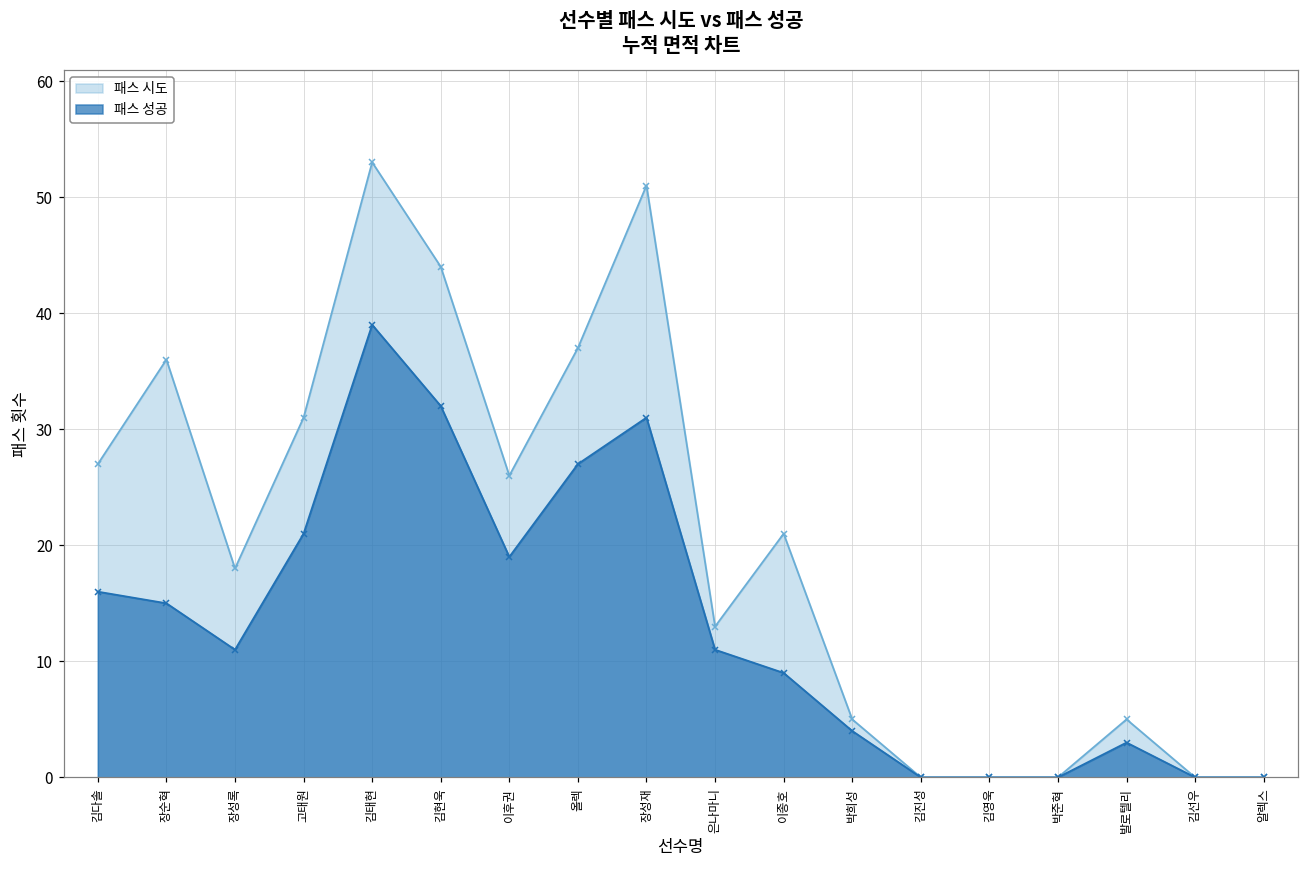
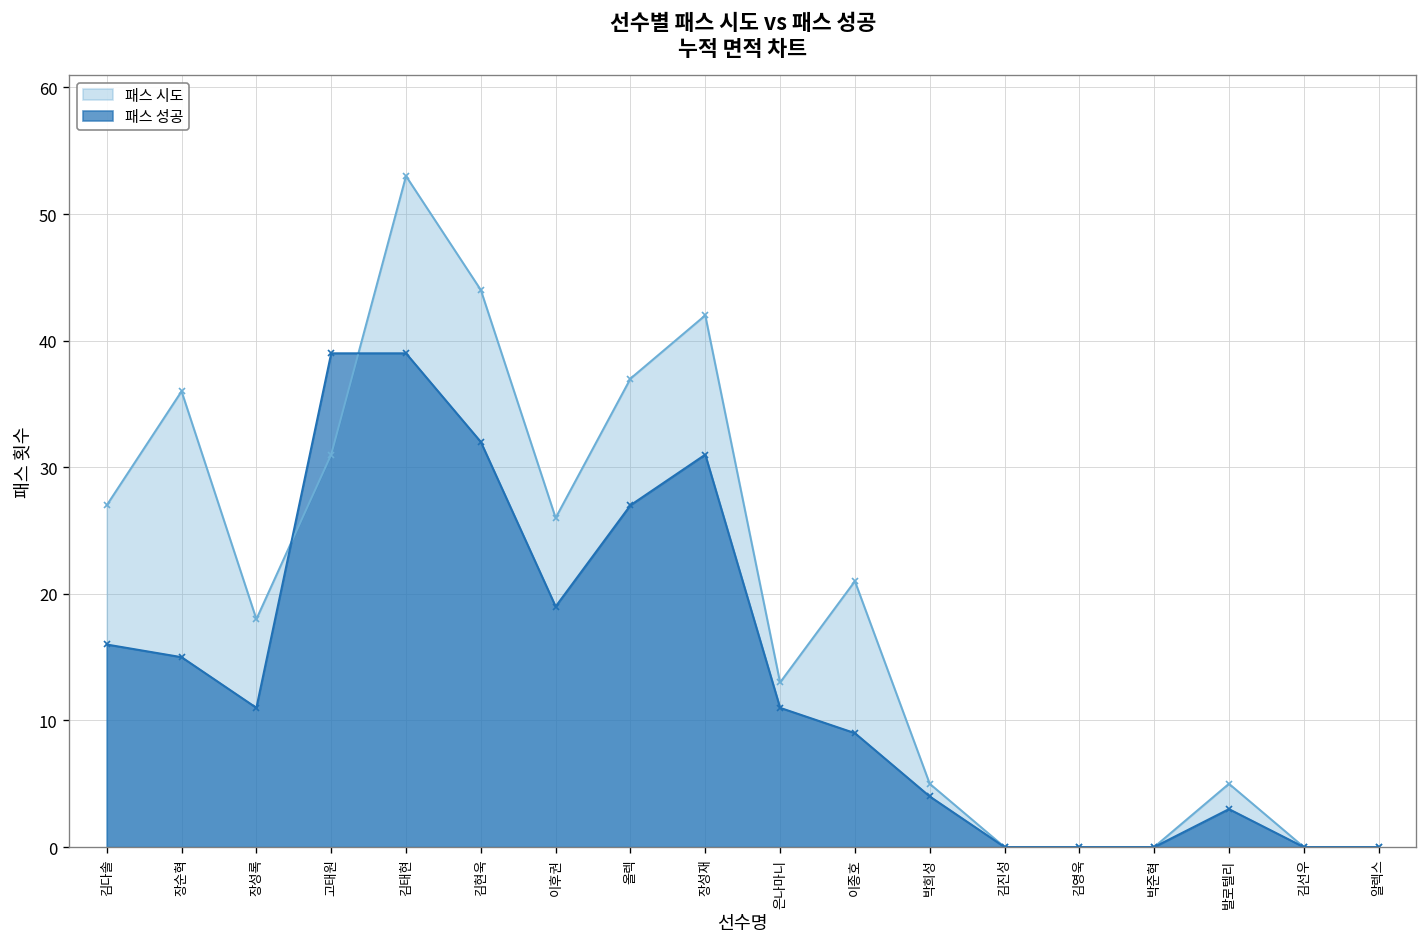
  {
    "패스 시도": {
      "김다솔": 27,
      "장순혁": 36,
      "장성록": 18,
      "고태원": 31,
      "김태현": 53,
      "김현욱": 44,
      "이후권": 26,
      "올렉": 37,
-     "장성재": 51,
+     "장성재": 42,
      "은나마니": 13,
      "이종호": 21,
      "박희성": 5,
      "발로텔리": 5
    },
    "패스 성공": {
      "김다솔": 16,
      "장순혁": 15,
      "장성록": 11,
-     "고태원": 21,
+     "고태원": 39,
      "김태현": 39,
      "김현욱": 32,
      "이후권": 19,
      "올렉": 27,
      "장성재": 31,
      "은나마니": 11,
      "이종호": 9,
      "박희성": 4,
      "발로텔리": 3
    }
  }
